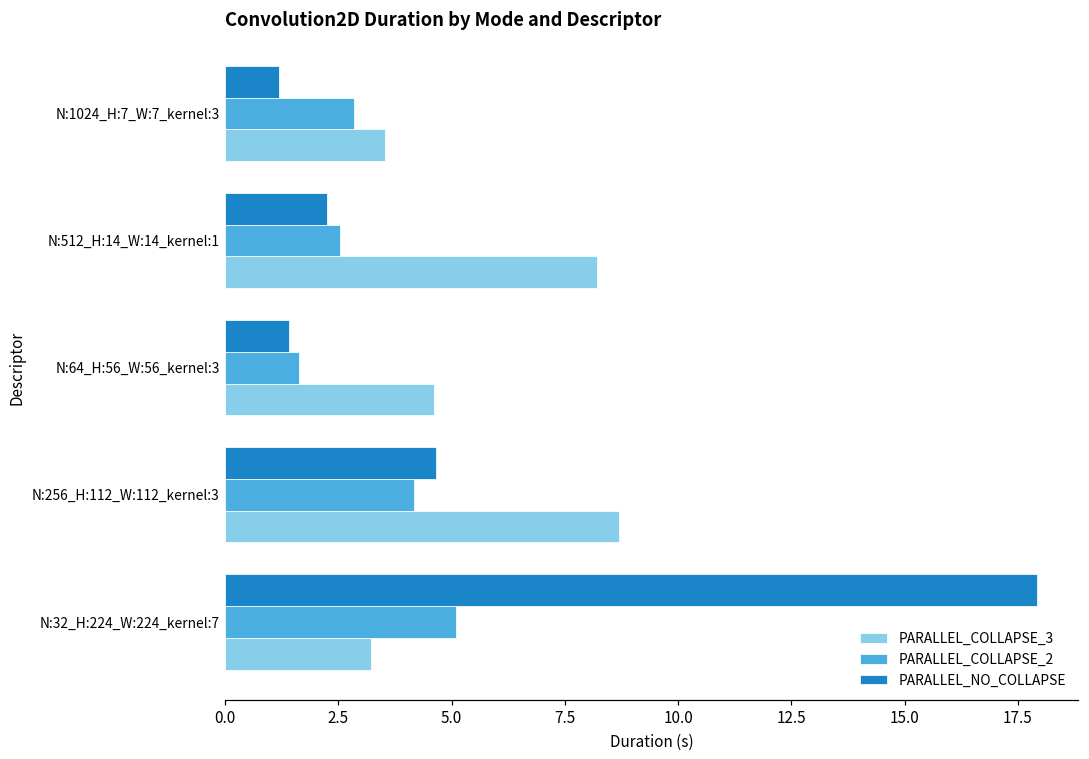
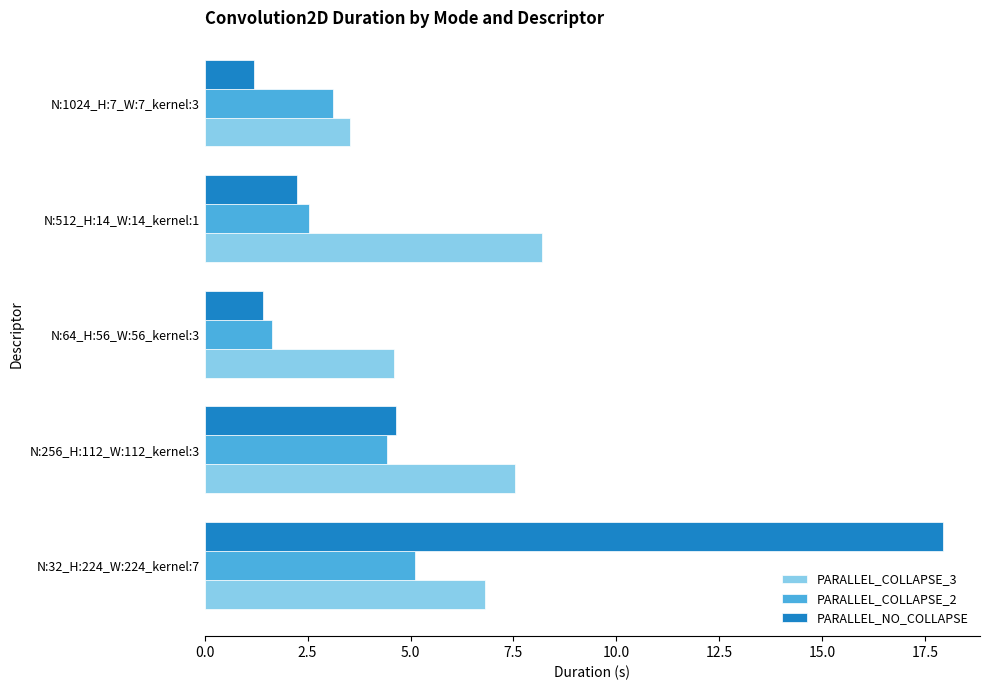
  {
    "PARALLEL_COLLAPSE_3": {
      "N:1024_H:7_W:7_kernel:3": 3.5,
      "N:512_H:14_W:14_kernel:1": 8.2,
      "N:64_H:56_W:56_kernel:3": 4.6,
-     "N:256_H:112_W:112_kernel:3": 8.7,
-     "N:32_H:224_W:224_kernel:7": 3.2
+     "N:256_H:112_W:112_kernel:3": 7.5,
+     "N:32_H:224_W:224_kernel:7": 6.8
    },
    "PARALLEL_COLLAPSE_2": {
-     "N:1024_H:7_W:7_kernel:3": 2.9,
+     "N:1024_H:7_W:7_kernel:3": 3.1,
      "N:512_H:14_W:14_kernel:1": 2.5,
      "N:64_H:56_W:56_kernel:3": 1.6,
-     "N:256_H:112_W:112_kernel:3": 4.2,
+     "N:256_H:112_W:112_kernel:3": 4.4,
      "N:32_H:224_W:224_kernel:7": 5.1
    },
    "PARALLEL_NO_COLLAPSE": {
      "N:1024_H:7_W:7_kernel:3": 1.2,
      "N:512_H:14_W:14_kernel:1": 2.3,
      "N:64_H:56_W:56_kernel:3": 1.4,
      "N:256_H:112_W:112_kernel:3": 4.7,
      "N:32_H:224_W:224_kernel:7": 17.9
    }
  }
